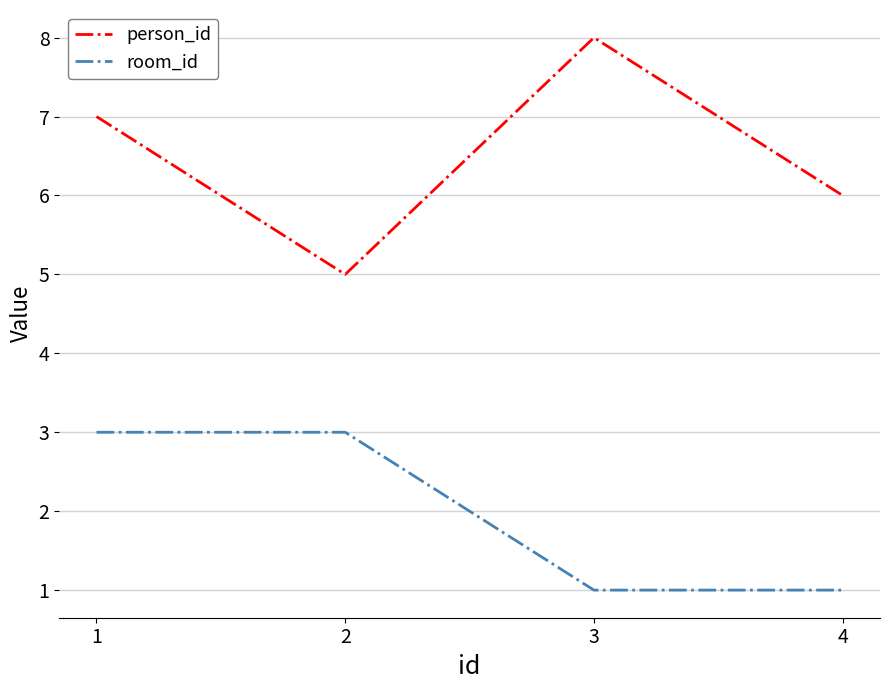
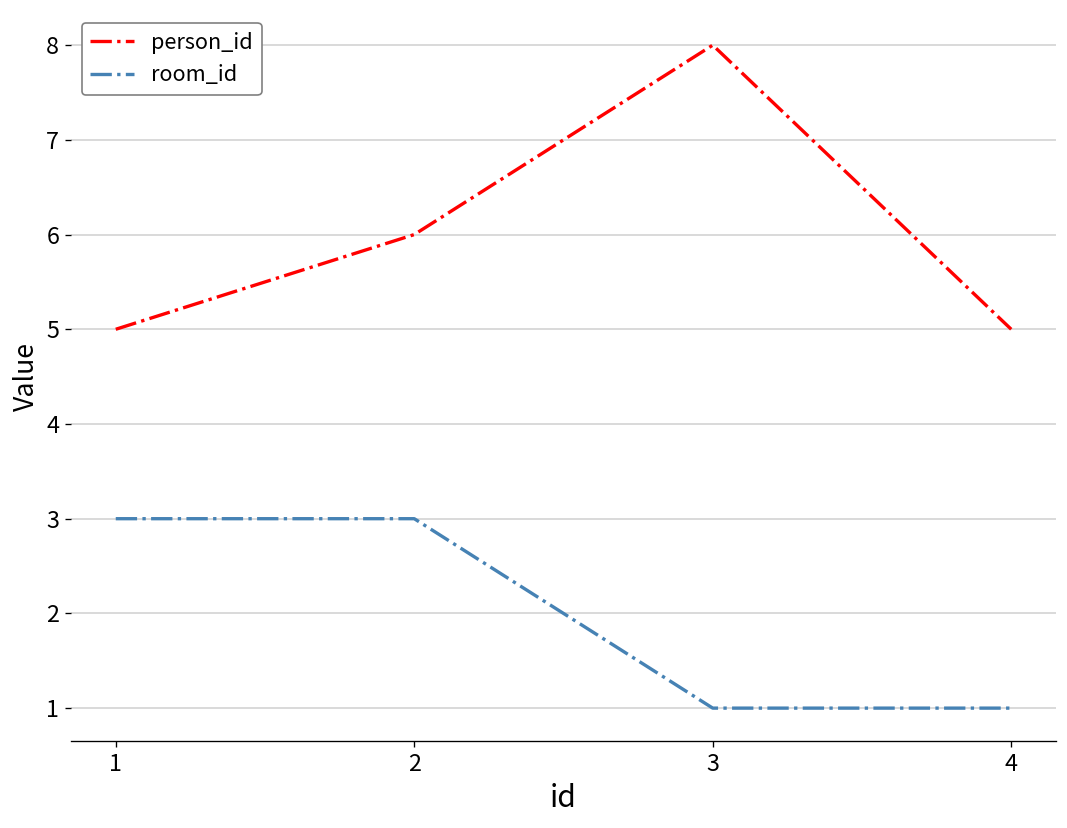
  {
    "person_id": {
-     "1": 7,
-     "2": 5,
+     "1": 5,
+     "2": 6,
      "3": 8,
-     "4": 6
+     "4": 5
    },
    "room_id": {
      "1": 3,
      "2": 3,
      "3": 1,
      "4": 1
    }
  }
